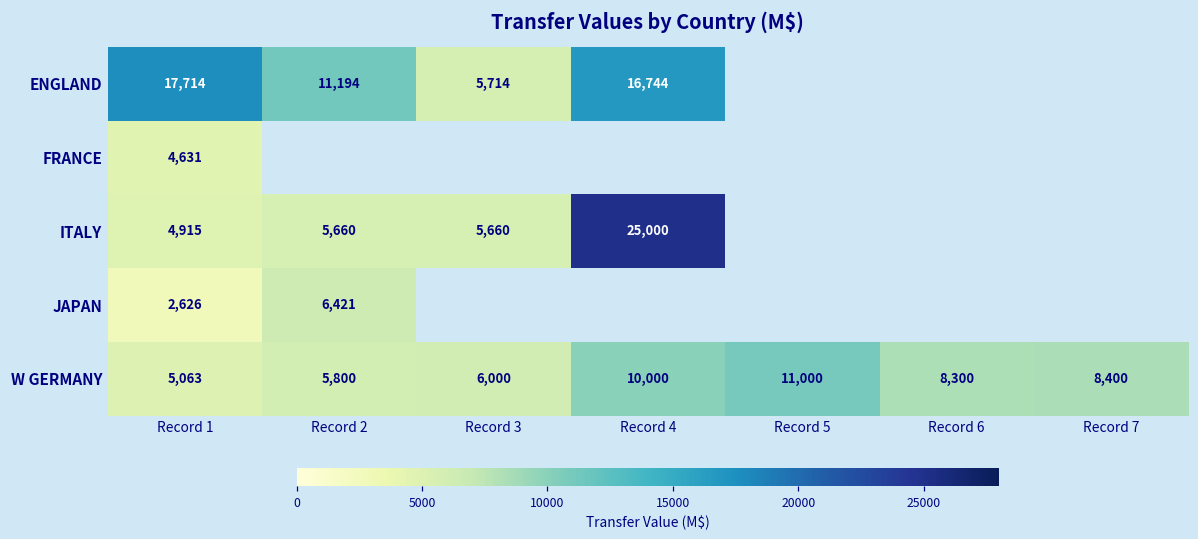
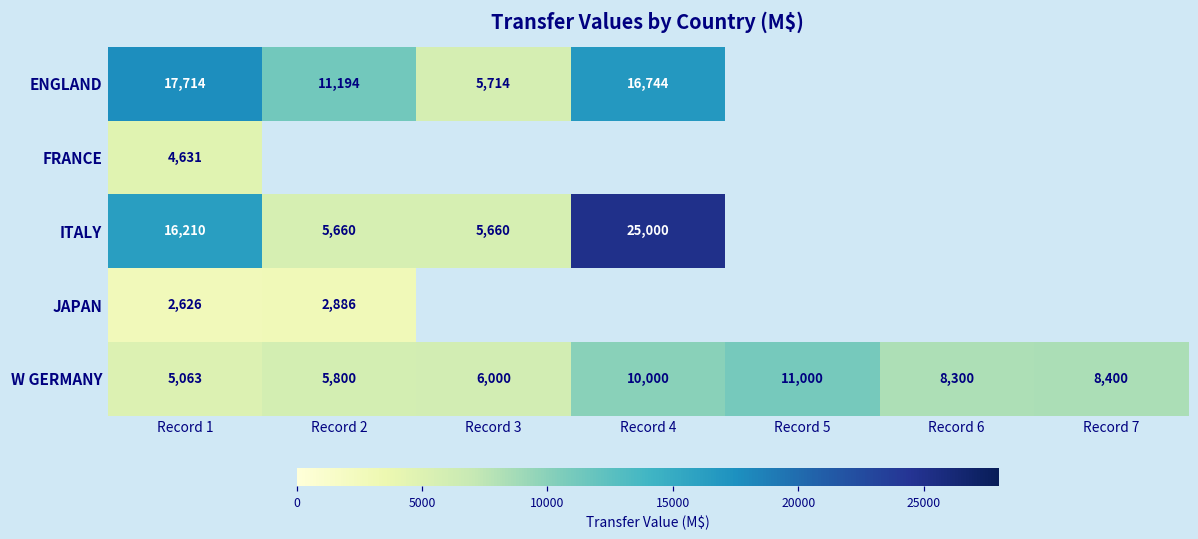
  {
    "ENGLAND": {
      "Record 1": "17,714",
      "Record 2": "11,194",
      "Record 3": "5,714",
      "Record 4": "16,744"
    },
    "FRANCE": {
      "Record 1": "4,631"
    },
    "ITALY": {
-     "Record 1": "4,915",
+     "Record 1": "16,210",
      "Record 2": "5,660",
      "Record 3": "5,660",
      "Record 4": "25,000"
    },
    "JAPAN": {
      "Record 1": "2,626",
-     "Record 2": "6,421"
+     "Record 2": "2,886"
    },
    "W GERMANY": {
      "Record 1": "5,063",
      "Record 2": "5,800",
      "Record 3": "6,000",
      "Record 4": "10,000",
      "Record 5": "11,000",
      "Record 6": "8,300",
      "Record 7": "8,400"
    }
  }
